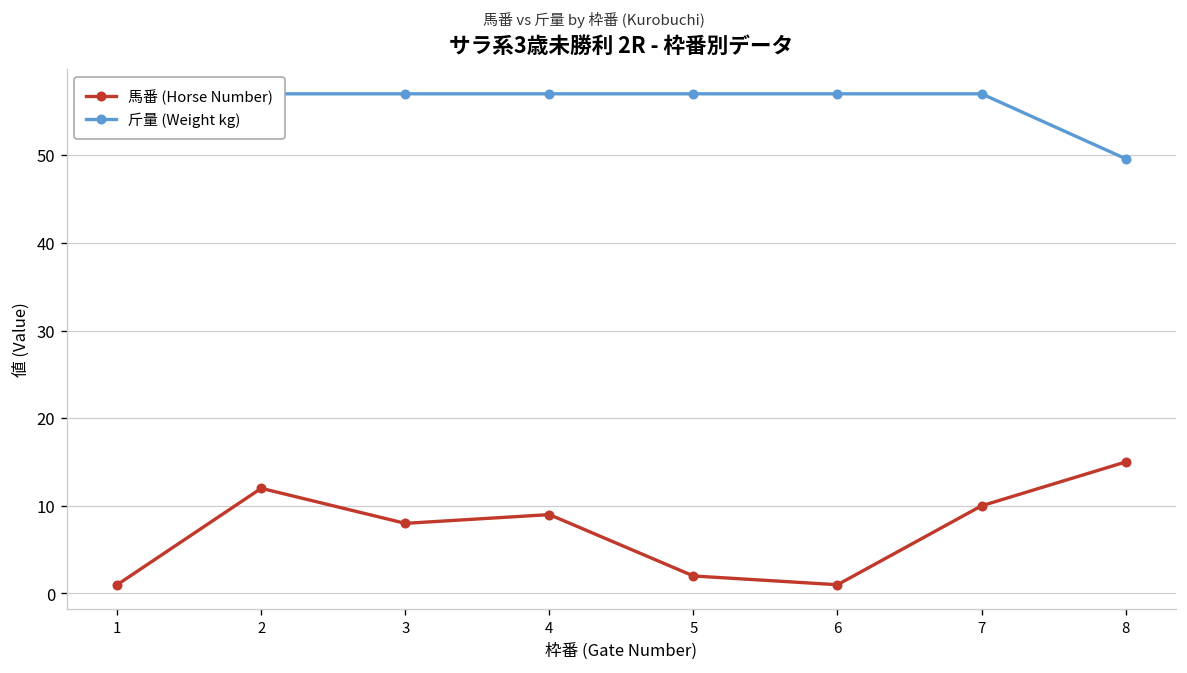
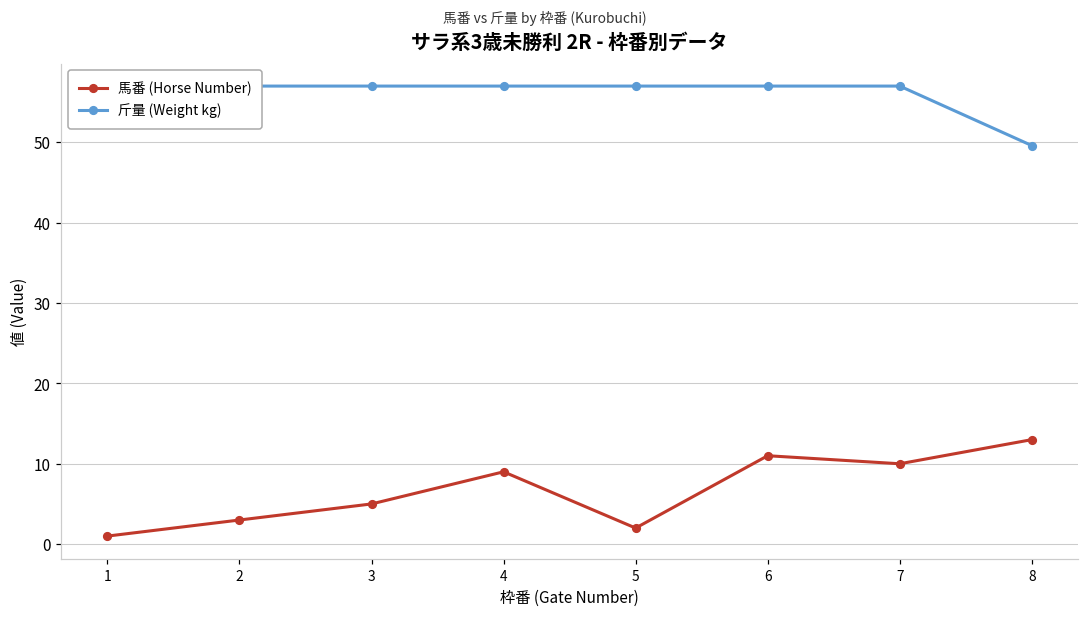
  {
    "馬番 (Horse Number)": {
      "1": 1,
-     "2": 12,
-     "3": 8,
+     "2": 3,
+     "3": 5,
      "4": 9,
      "5": 2,
-     "6": 1,
+     "6": 11,
      "7": 10,
-     "8": 15
+     "8": 13
    },
    "斤量 (Weight kg)": {
      "3": 57,
      "4": 57,
      "5": 57,
      "6": 57,
      "7": 57,
      "8": 50
    }
  }
